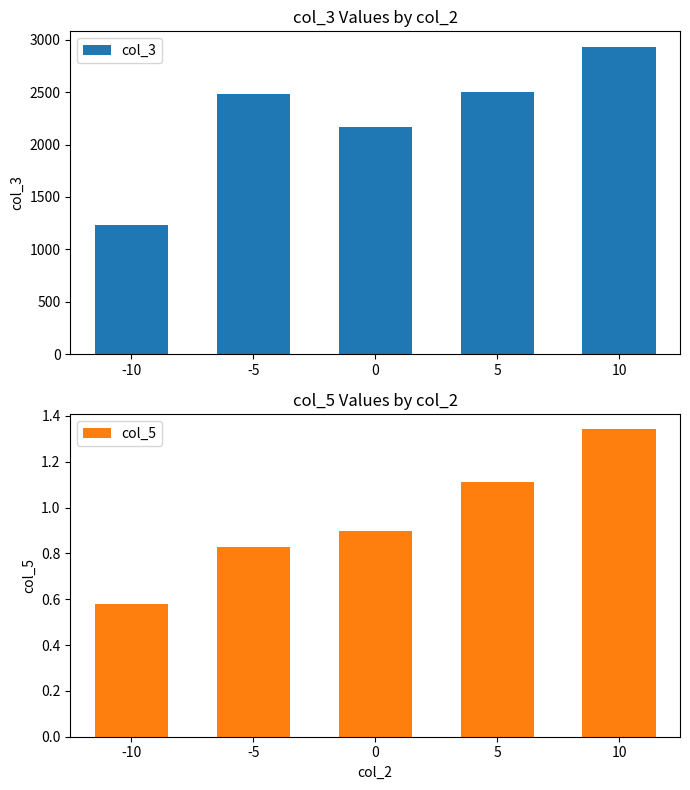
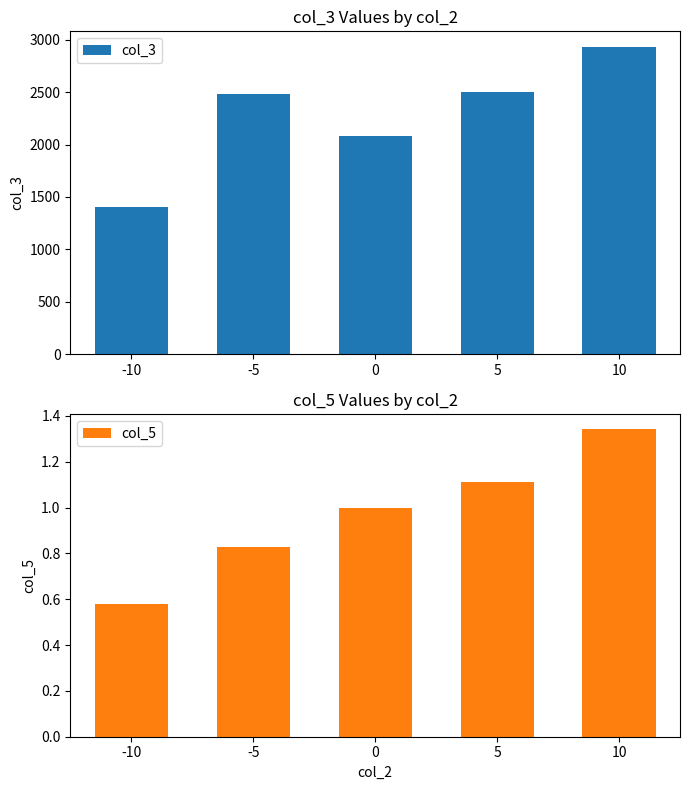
  {
    "col_3 Values by col_2": {
-     "-10": 1230,
+     "-10": 1400,
      "-5": 2480,
-     "0": 2170,
+     "0": 2080,
      "5": 2510,
      "10": 2930
    },
    "col_5 Values by col_2": {
      "-10": 0.58,
      "-5": 0.83,
-     "0": 0.9,
+     "0": 1.0,
      "5": 1.11,
      "10": 1.34
    }
  }
